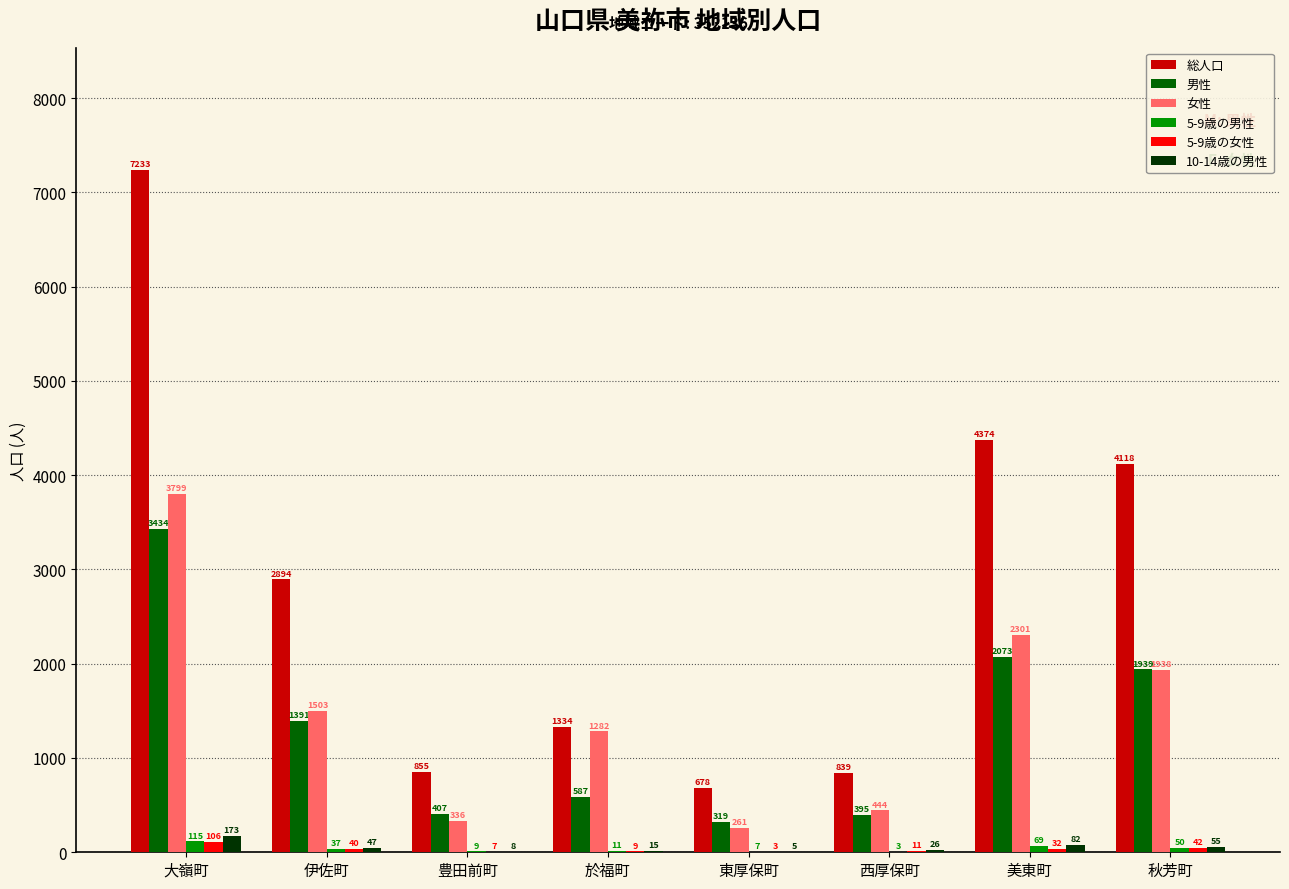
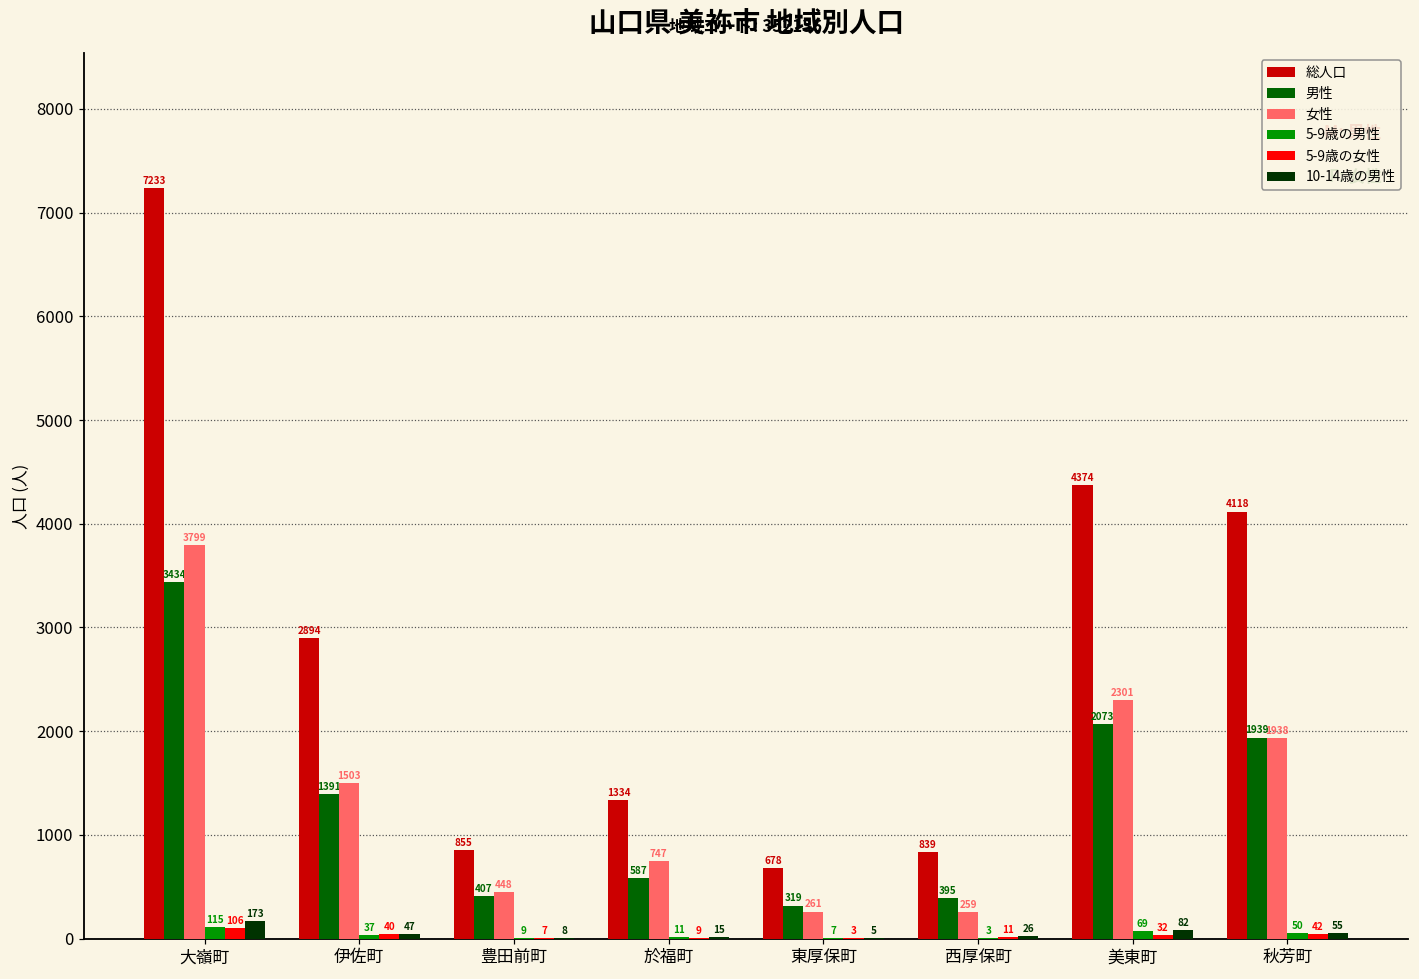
  {
    "女性": {
      "大嶺町": 3799,
      "伊佐町": 1503,
-     "豊田前町": 336,
-     "於福町": 1282,
+     "豊田前町": 448,
+     "於福町": 747,
      "東厚保町": 261,
-     "西厚保町": 444,
+     "西厚保町": 259,
      "美東町": 2301,
      "秋芳町": 1938
    }
  }
